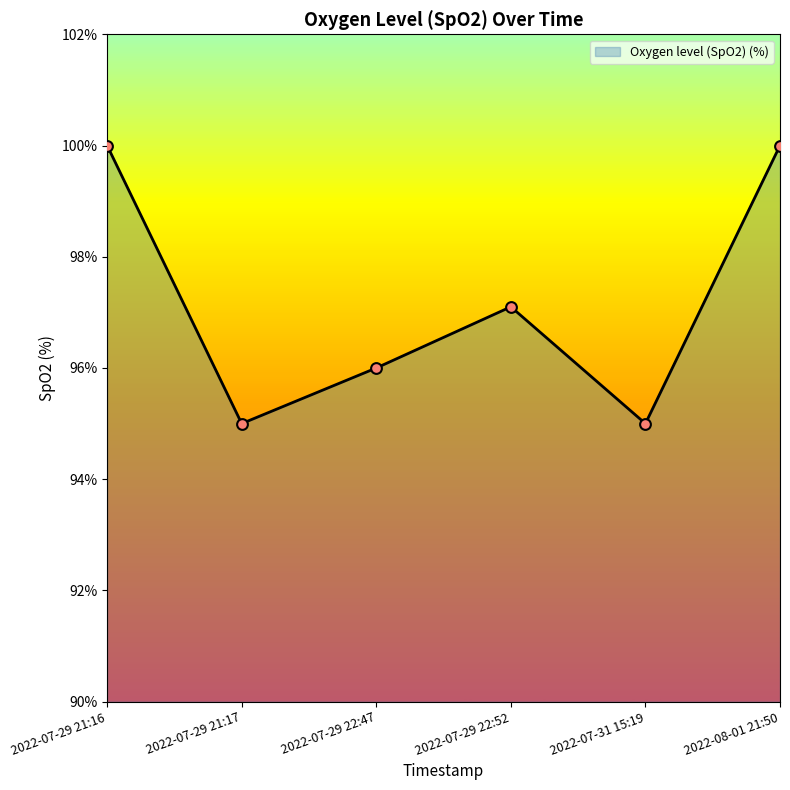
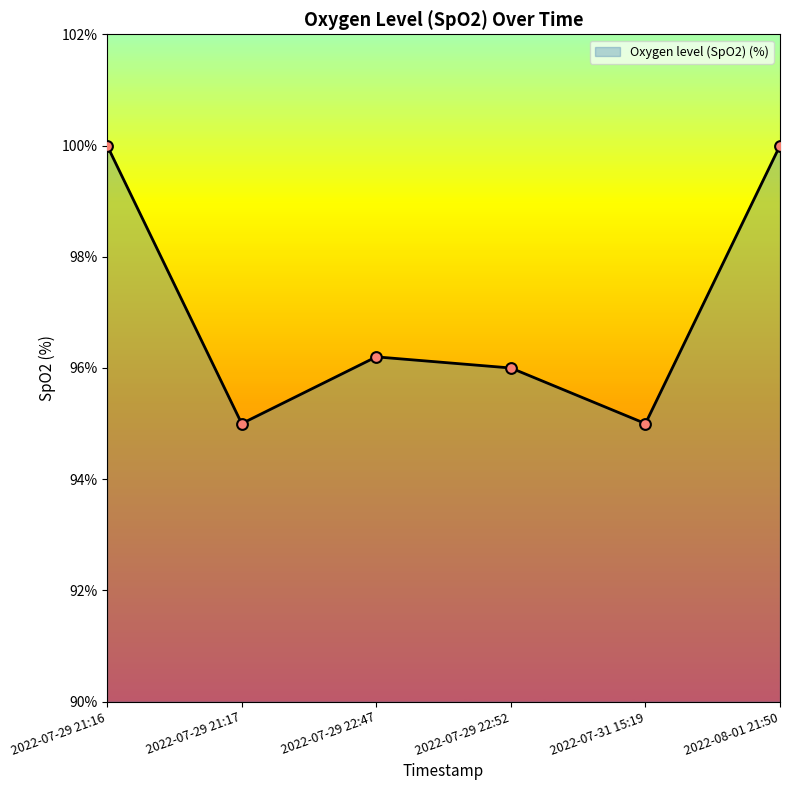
  {
    "2022-07-29 21:16": "100.0%",
    "2022-07-29 21:17": "95.0%",
-   "2022-07-29 22:47": "96.0%",
-   "2022-07-29 22:52": "97.1%",
+   "2022-07-29 22:47": "96.2%",
+   "2022-07-29 22:52": "96.0%",
    "2022-07-31 15:19": "95.0%",
    "2022-08-01 21:50": "100.0%"
  }
